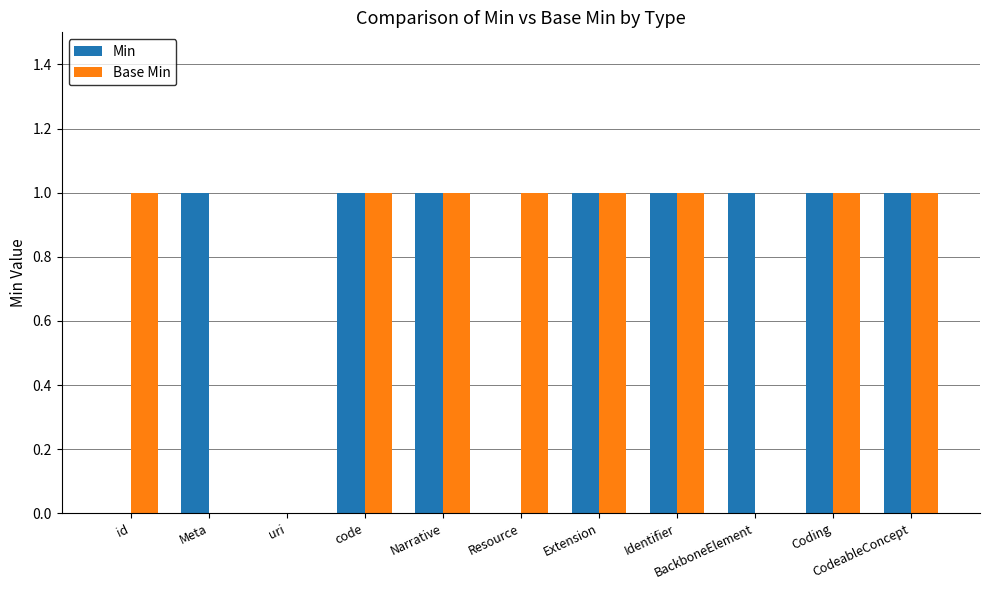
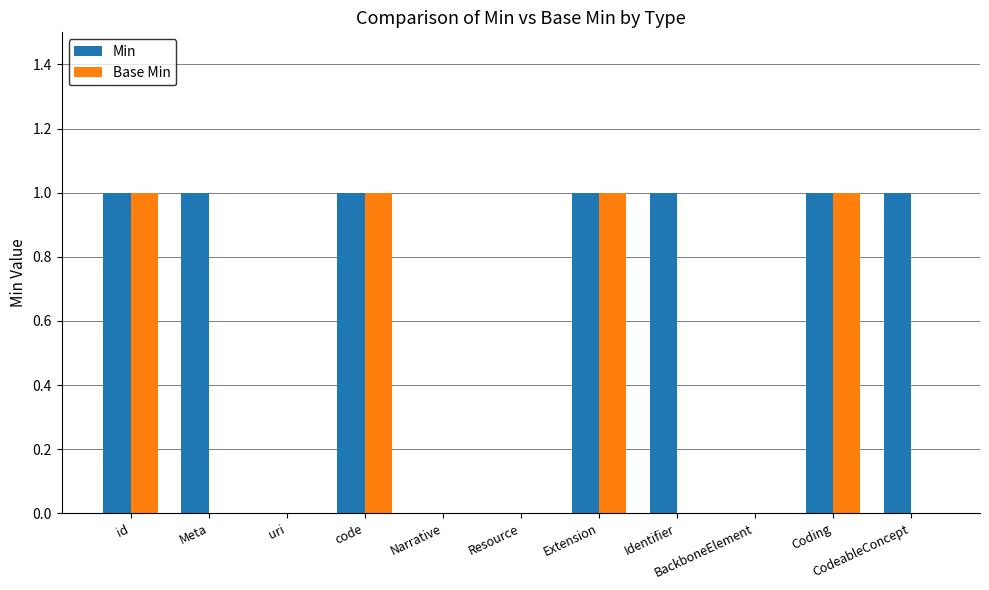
  {
    "Min": {
-     "id": 0,
+     "id": 1,
      "Meta": 1,
      "uri": 0,
      "code": 1,
-     "Narrative": 1,
+     "Narrative": 0,
      "Resource": 0,
      "Extension": 1,
      "Identifier": 1,
-     "BackboneElement": 1,
+     "BackboneElement": 0,
      "Coding": 1,
      "CodeableConcept": 1
    },
    "Base Min": {
      "id": 1,
      "Meta": 0,
      "uri": 0,
      "code": 1,
-     "Narrative": 1,
-     "Resource": 1,
+     "Narrative": 0,
+     "Resource": 0,
      "Extension": 1,
-     "Identifier": 1,
+     "Identifier": 0,
      "BackboneElement": 0,
      "Coding": 1,
-     "CodeableConcept": 1
+     "CodeableConcept": 0
    }
  }
